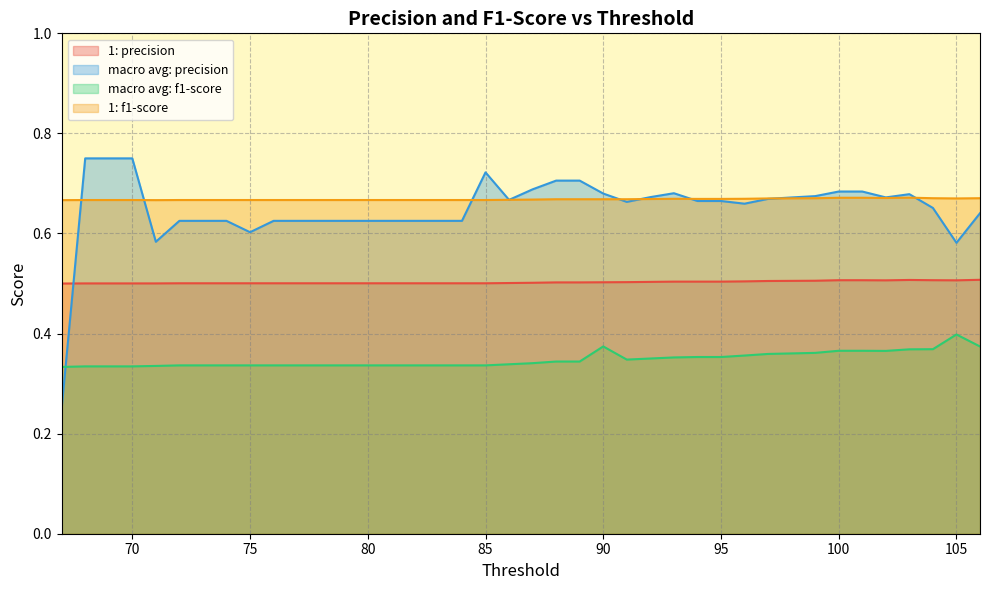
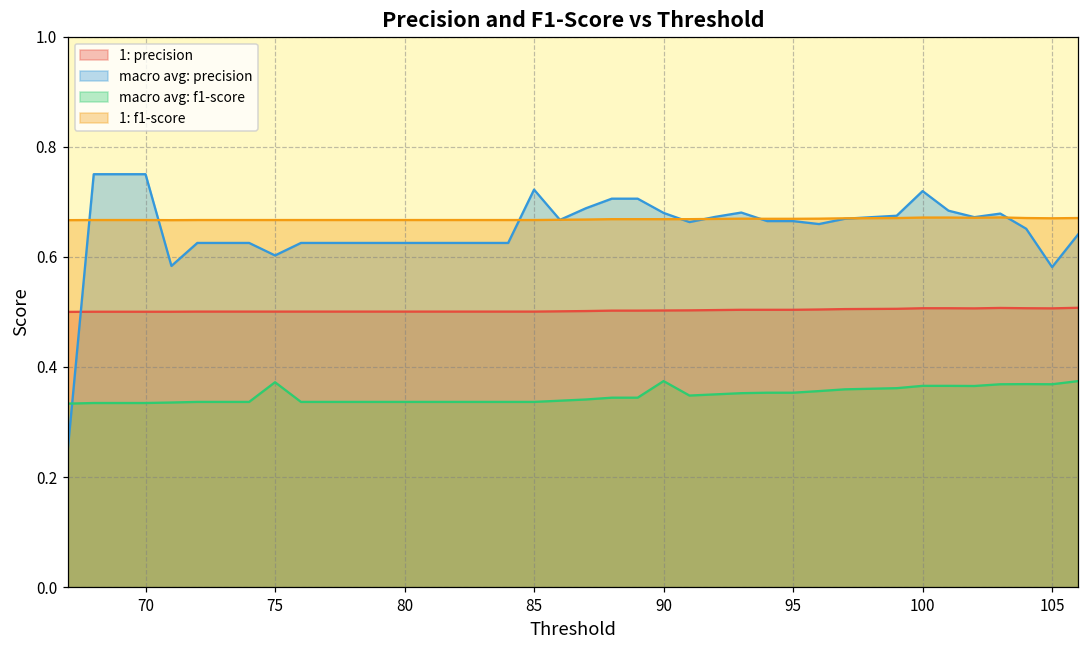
  {
    "macro avg: precision": {
      "70": 0.75,
      "75": 0.60,
      "80": 0.63,
      "85": 0.72,
      "90": 0.68,
-     "100": 0.68,
+     "100": 0.72,
      "105": 0.58
    },
    "macro avg: f1-score": {
      "70": 0.33,
-     "75": 0.34,
+     "75": 0.37,
      "80": 0.34,
      "85": 0.34,
      "90": 0.37,
      "95": 0.35,
      "100": 0.37,
-     "105": 0.40
+     "105": 0.37
    }
  }
